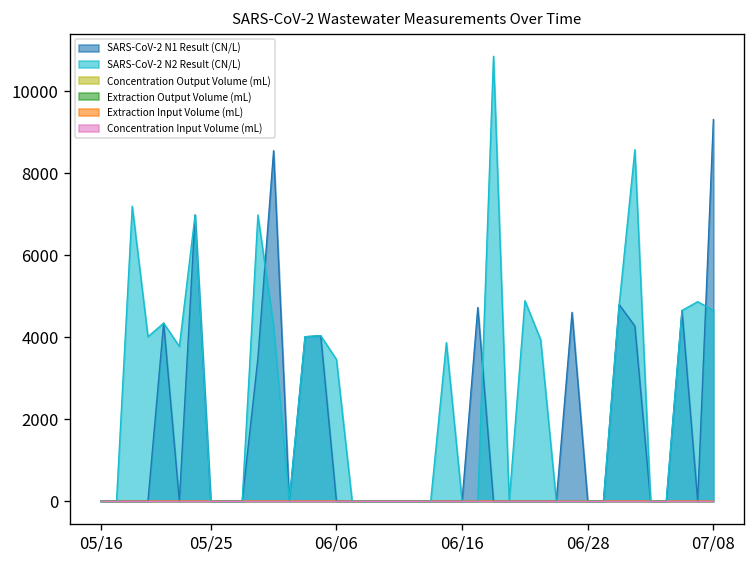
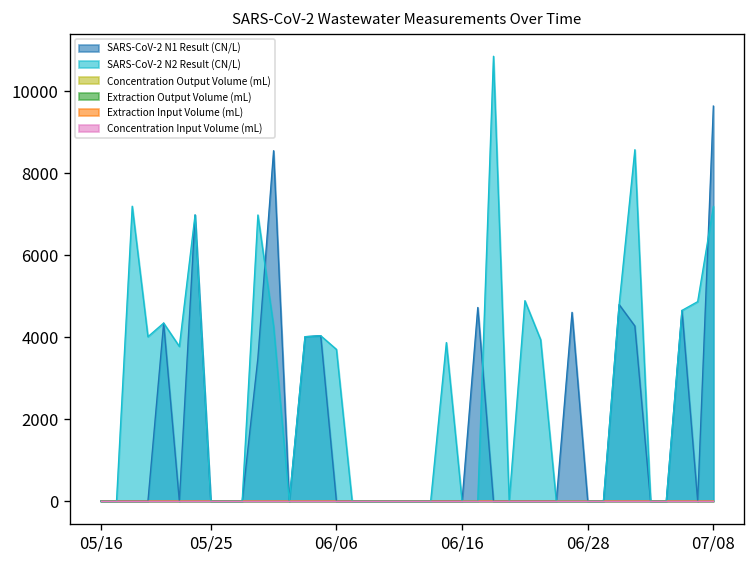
  {
    "SARS-CoV-2 N1 Result (CN/L)": {
-     "07/08": 9300
+     "07/08": 9600
    },
    "SARS-CoV-2 N2 Result (CN/L)": {
-     "06/06": 3500,
-     "07/08": 4700
+     "06/06": 3700,
+     "07/08": 7200
    }
  }
